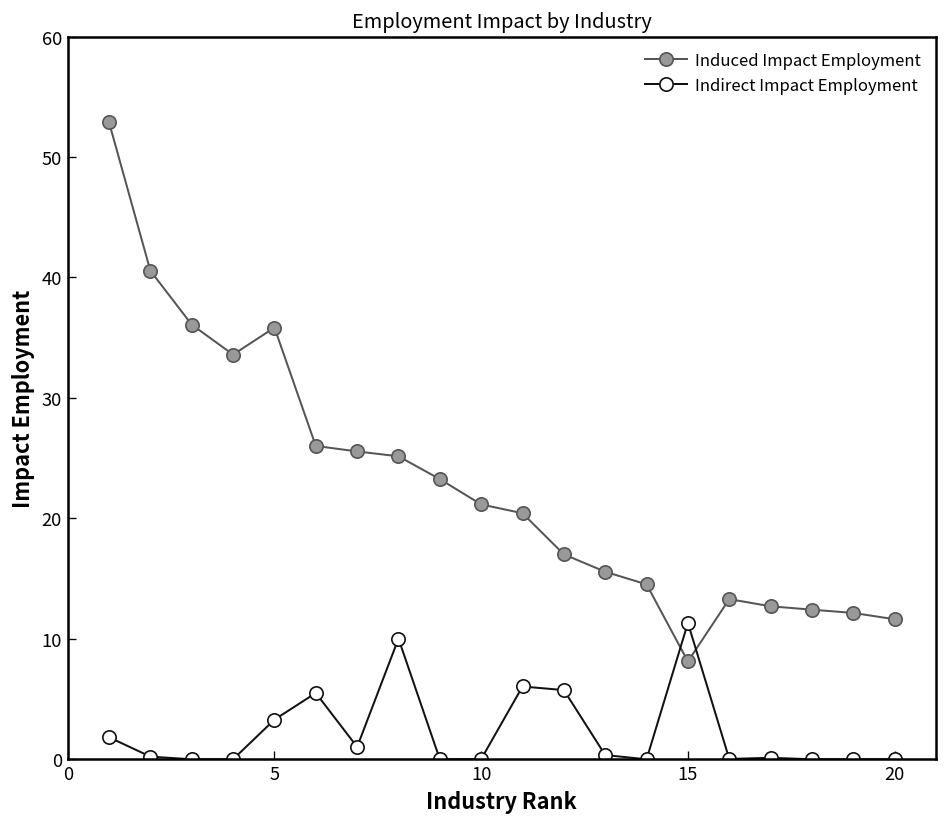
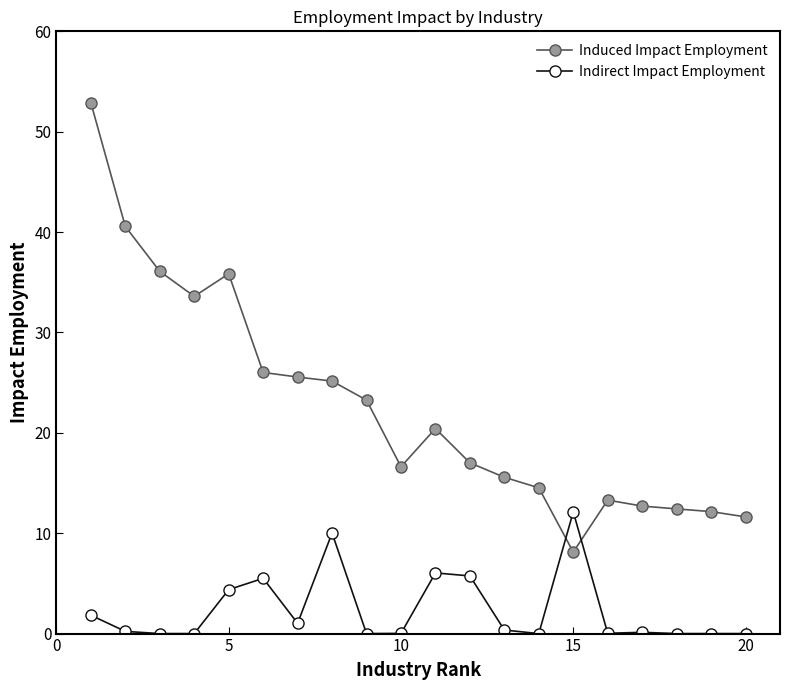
  {
    "Induced Impact Employment": {
      "5": 35.8,
-     "10": 21.2,
+     "10": 16.6,
      "15": 8.1,
      "20": 11.6
    },
    "Indirect Impact Employment": {
-     "5": 3.3,
+     "5": 4.4,
      "10": 0.0,
-     "15": 11.3,
+     "15": 12.1,
      "20": 0.0
    }
  }
